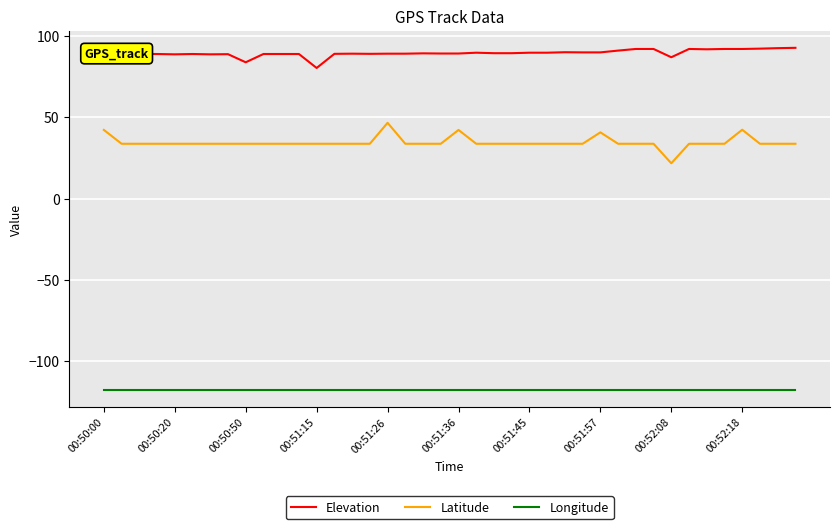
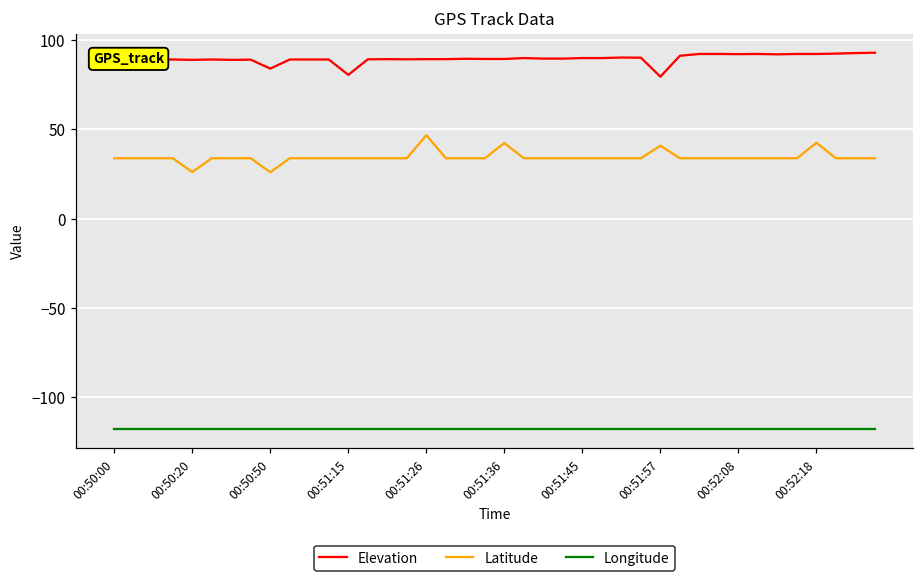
  {
    "Elevation": {
      "00:50:20": 89,
      "00:50:50": 84,
      "00:51:15": 80,
      "00:51:26": 89,
      "00:51:36": 89,
      "00:51:45": 90,
-     "00:51:57": 90,
-     "00:52:08": 87,
+     "00:51:57": 79,
+     "00:52:08": 92,
      "00:52:18": 92
    },
    "Latitude": {
-     "00:50:00": 42,
-     "00:50:20": 34,
-     "00:50:50": 34,
+     "00:50:00": 34,
+     "00:50:20": 26,
+     "00:50:50": 26,
      "00:51:15": 34,
      "00:51:26": 47,
      "00:51:36": 42,
      "00:51:45": 34,
      "00:51:57": 41,
-     "00:52:08": 22,
+     "00:52:08": 34,
      "00:52:18": 42
    },
    "Longitude": {
      "00:50:00": -118,
      "00:50:20": -118,
      "00:50:50": -118,
      "00:51:15": -118,
      "00:51:26": -118,
      "00:51:36": -118,
      "00:51:45": -118,
      "00:51:57": -118,
      "00:52:08": -118,
      "00:52:18": -118
    }
  }
